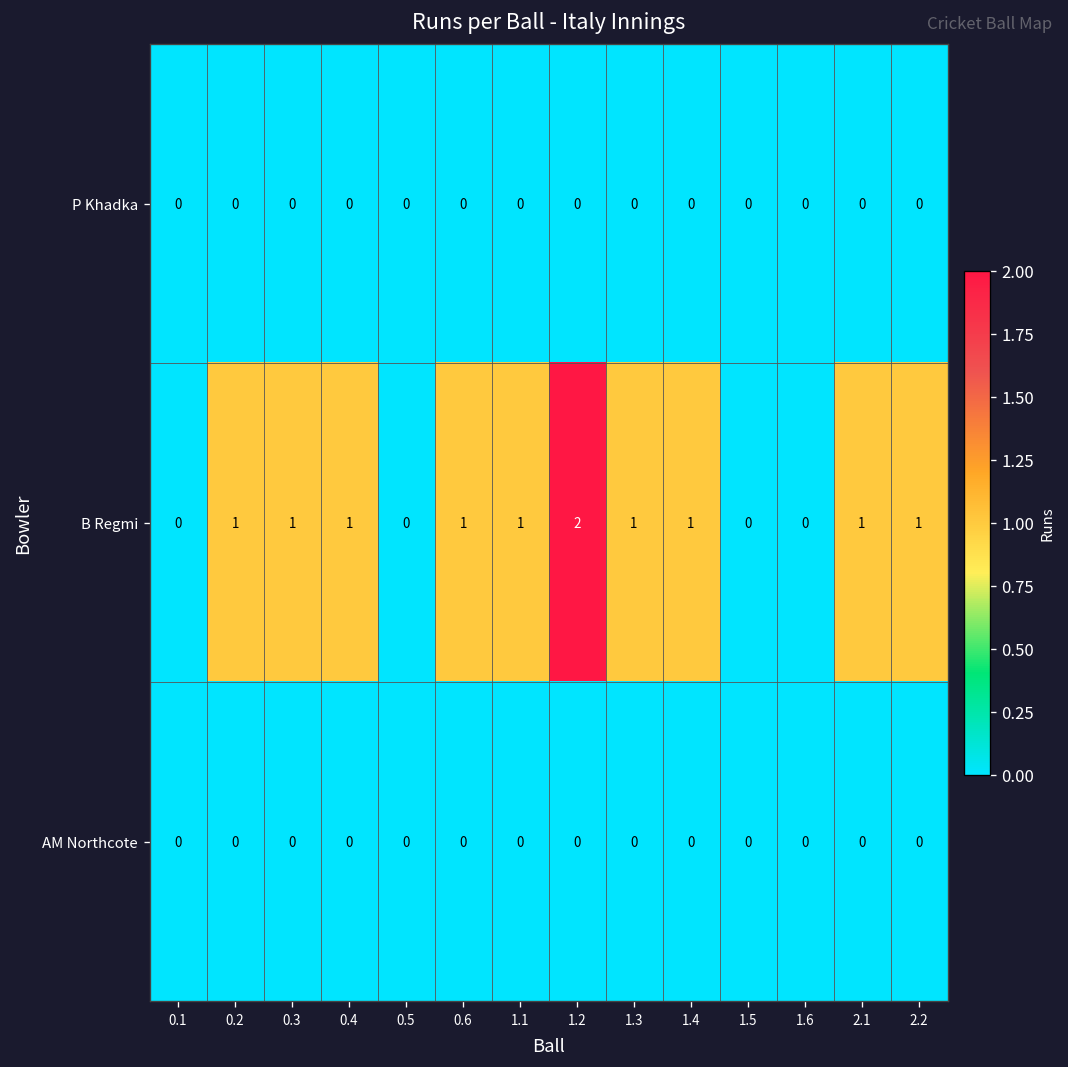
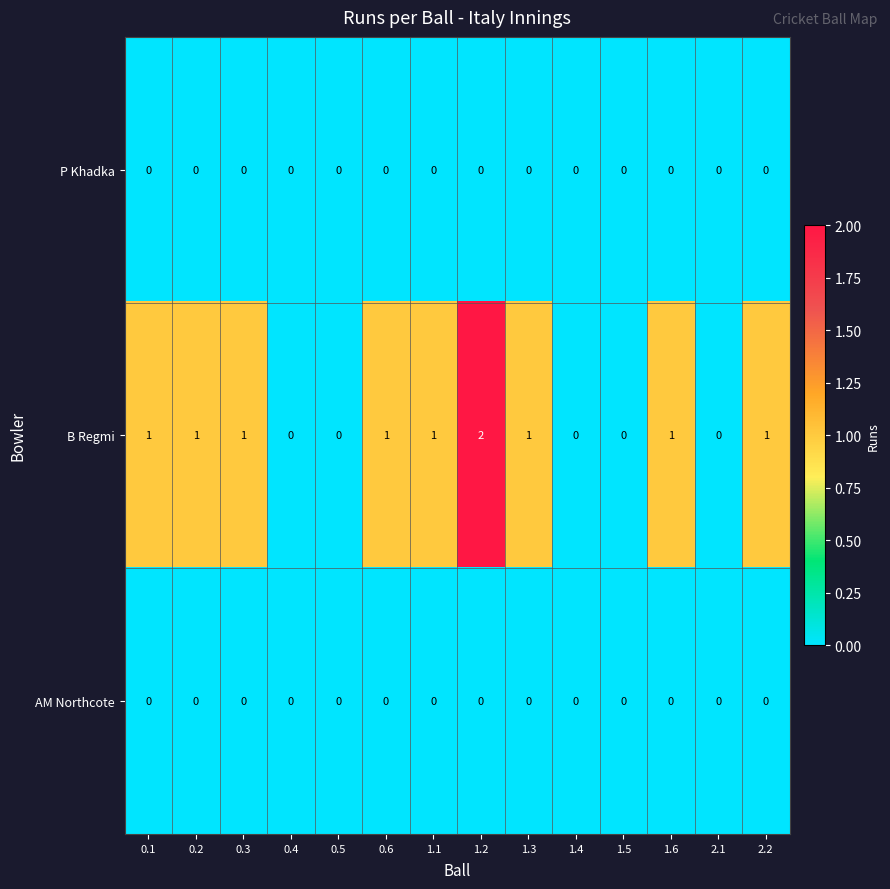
  {
    "P Khadka": {
      "0.1": 0,
      "0.2": 0,
      "0.3": 0,
      "0.4": 0,
      "0.5": 0,
      "0.6": 0,
      "1.1": 0,
      "1.2": 0,
      "1.3": 0,
      "1.4": 0,
      "1.5": 0,
      "1.6": 0,
      "2.1": 0,
      "2.2": 0
    },
    "B Regmi": {
-     "0.1": 0,
+     "0.1": 1,
      "0.2": 1,
      "0.3": 1,
-     "0.4": 1,
+     "0.4": 0,
      "0.5": 0,
      "0.6": 1,
      "1.1": 1,
      "1.2": 2,
      "1.3": 1,
-     "1.4": 1,
+     "1.4": 0,
      "1.5": 0,
-     "1.6": 0,
-     "2.1": 1,
+     "1.6": 1,
+     "2.1": 0,
      "2.2": 1
    },
    "AM Northcote": {
      "0.1": 0,
      "0.2": 0,
      "0.3": 0,
      "0.4": 0,
      "0.5": 0,
      "0.6": 0,
      "1.1": 0,
      "1.2": 0,
      "1.3": 0,
      "1.4": 0,
      "1.5": 0,
      "1.6": 0,
      "2.1": 0,
      "2.2": 0
    }
  }
